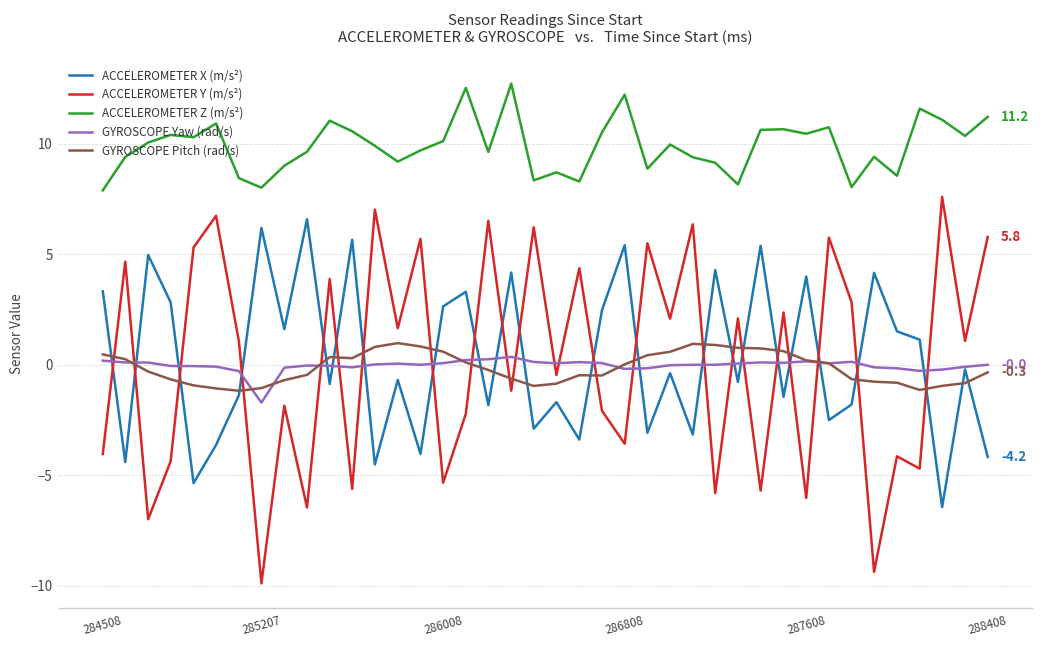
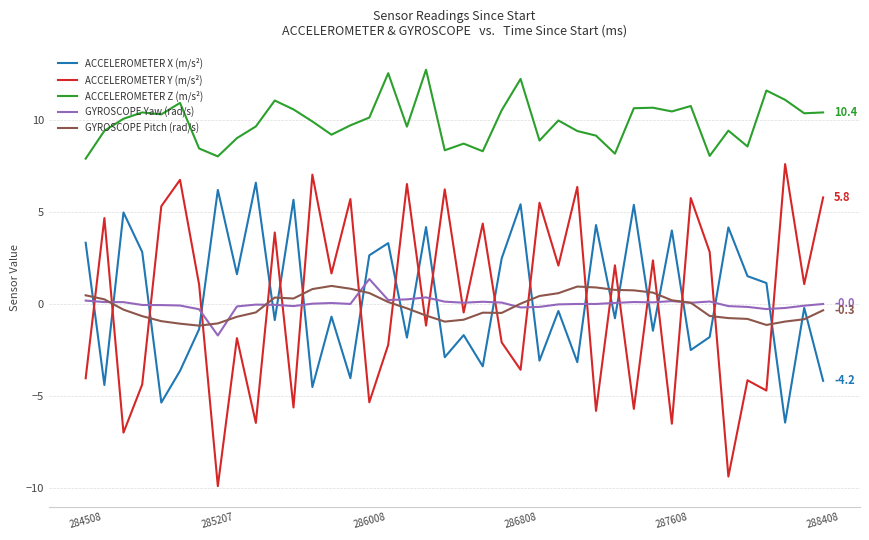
  {
    "ACCELEROMETER X (m/s²)": {
      "288408": -4.2
    },
    "ACCELEROMETER Y (m/s²)": {
      "284508": -4.0,
      "285207": -9.9,
      "286008": -5.3,
      "286808": -3.6,
-     "287608": -6.0
+     "287608": -6.5
    },
    "ACCELEROMETER Z (m/s²)": {
-     "288408": 11.2
+     "288408": 10.4
    },
    "GYROSCOPE Yaw (rad/s)": {
      "284508": 0.2,
      "285207": -1.7,
-     "286008": 0.1,
+     "286008": 1.4,
      "286808": -0.2
    },
    "GYROSCOPE Pitch (rad/s)": {
      "284508": 0.5,
      "285207": -1.1,
      "286008": 0.6,
      "286808": 0.0
    }
  }
